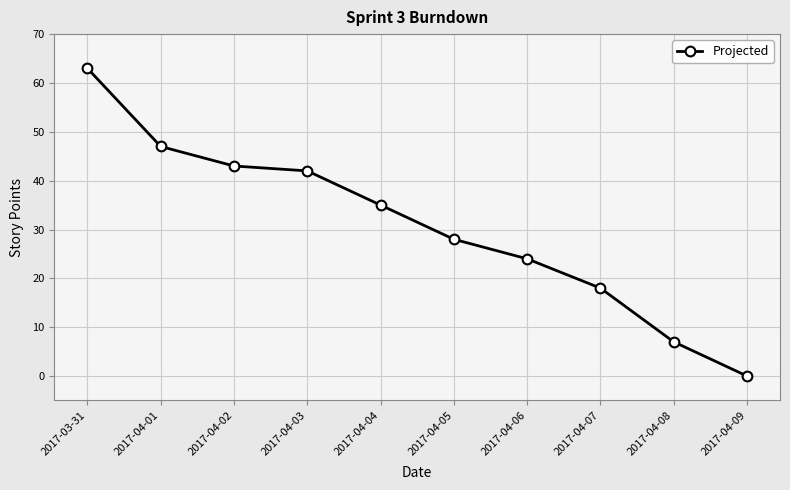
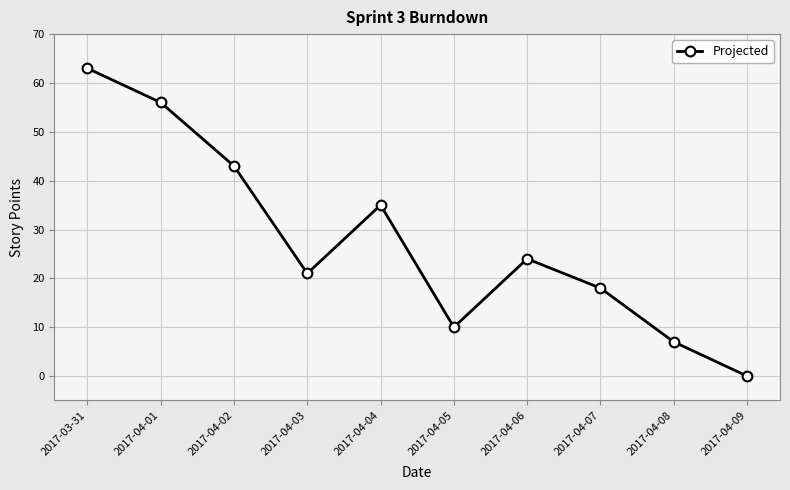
  {
    "2017-03-31": 63,
-   "2017-04-01": 47,
+   "2017-04-01": 56,
    "2017-04-02": 43,
-   "2017-04-03": 42,
+   "2017-04-03": 21,
    "2017-04-04": 35,
-   "2017-04-05": 28,
+   "2017-04-05": 10,
    "2017-04-06": 24,
    "2017-04-07": 18,
    "2017-04-08": 7,
    "2017-04-09": 0
  }
